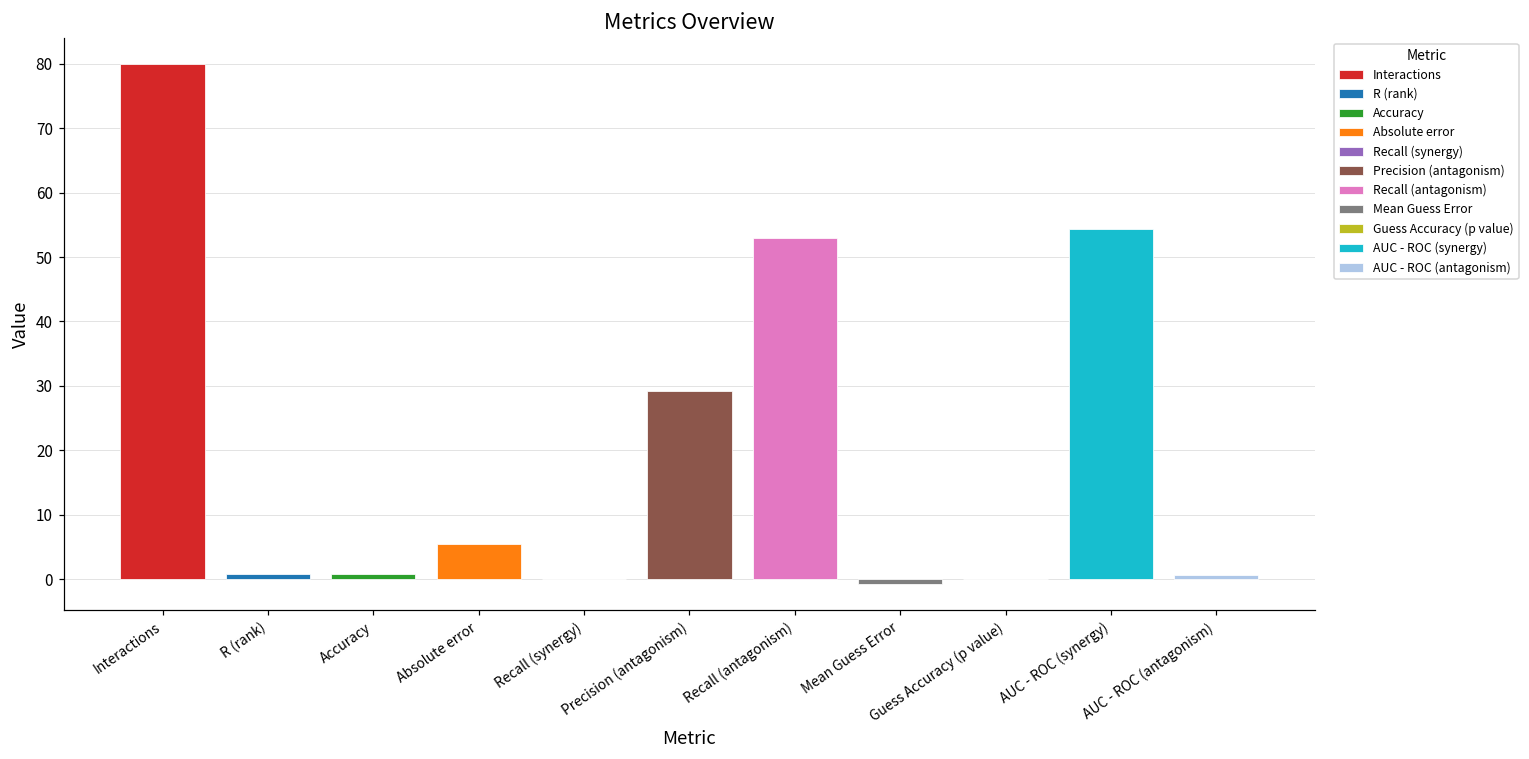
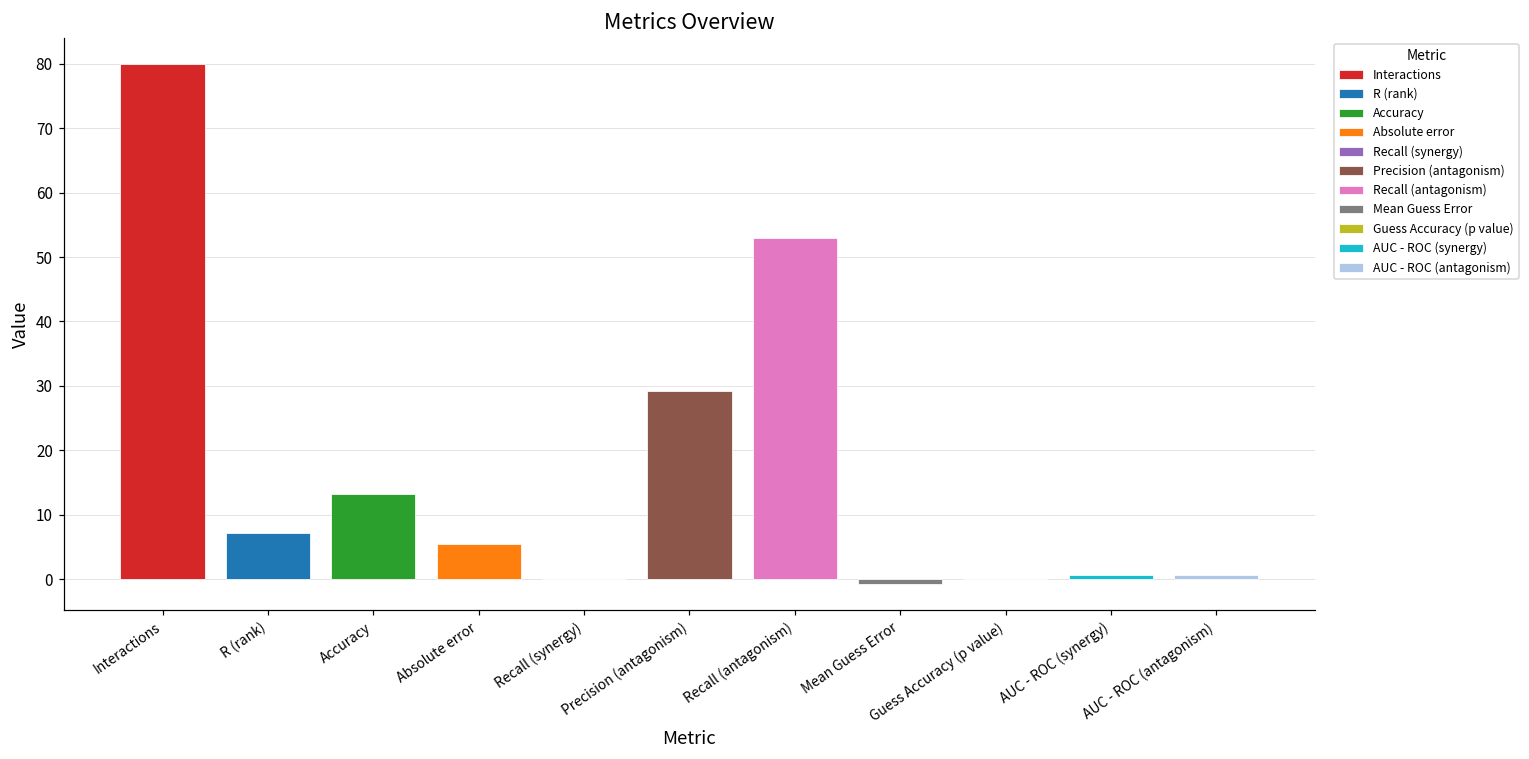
  {
    "Interactions": 80,
-   "R (rank)": 1,
-   "Accuracy": 1,
+   "R (rank)": 7,
+   "Accuracy": 13,
    "Absolute error": 5,
    "Recall (synergy)": 0,
    "Precision (antagonism)": 29,
    "Recall (antagonism)": 53,
    "Mean Guess Error": -1,
    "Guess Accuracy (p value)": 0,
-   "AUC - ROC (synergy)": 54,
+   "AUC - ROC (synergy)": 1,
    "AUC - ROC (antagonism)": 1
  }
